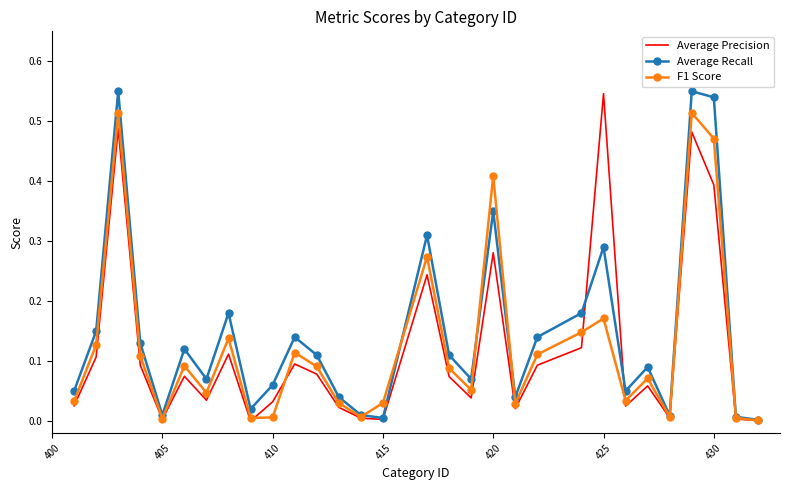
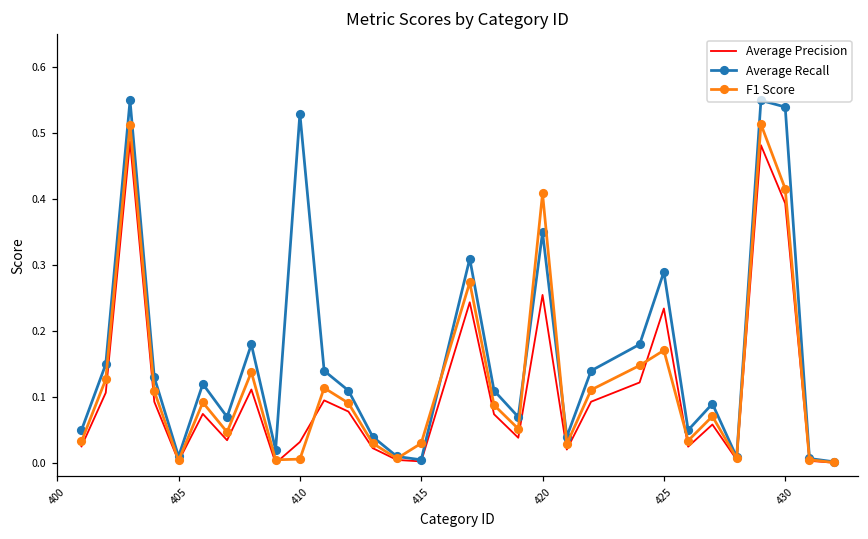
  {
    "Average Precision": {
      "410": 0.03,
-     "420": 0.28,
-     "425": 0.55,
+     "420": 0.26,
+     "425": 0.23,
      "430": 0.39
    },
    "Average Recall": {
      "405": 0.01,
-     "410": 0.06,
+     "410": 0.53,
      "420": 0.35,
      "425": 0.29,
      "430": 0.54
    },
    "F1 Score": {
      "410": 0.01,
      "415": 0.03,
      "420": 0.41,
      "425": 0.17,
-     "430": 0.47
+     "430": 0.42
    }
  }
